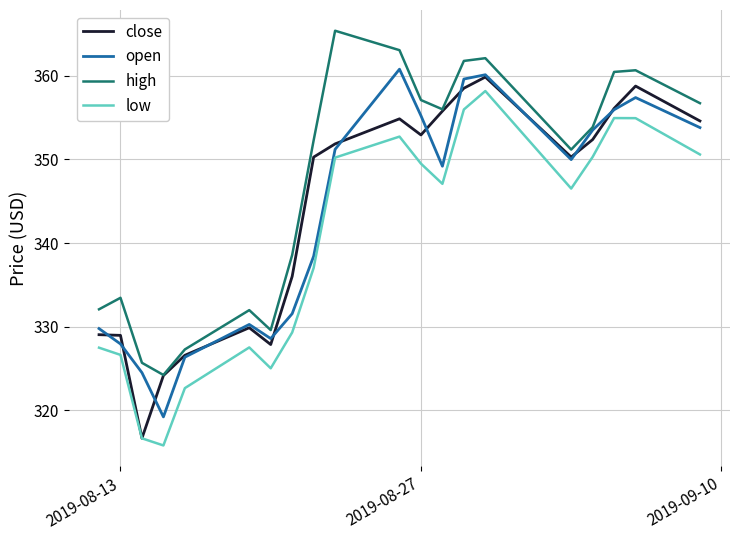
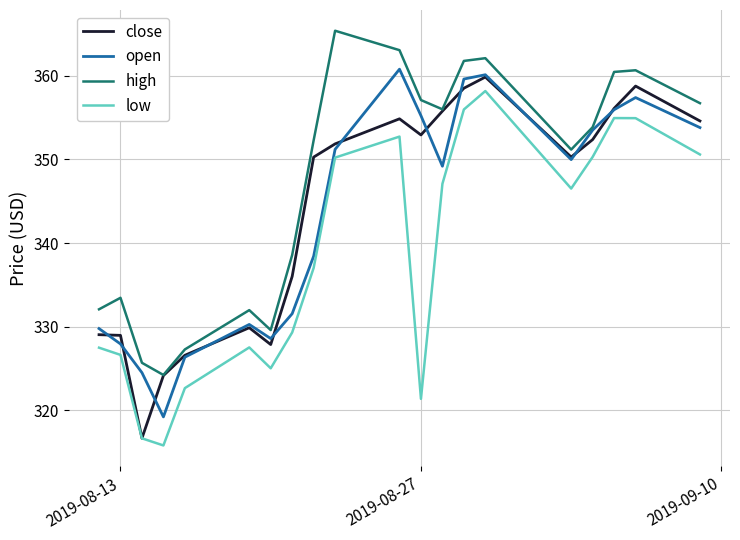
  {
    "close": {
      "2019-08-13": 329,
      "2019-08-27": 353
    },
    "low": {
      "2019-08-13": 327,
-     "2019-08-27": 349
+     "2019-08-27": 321
    }
  }
